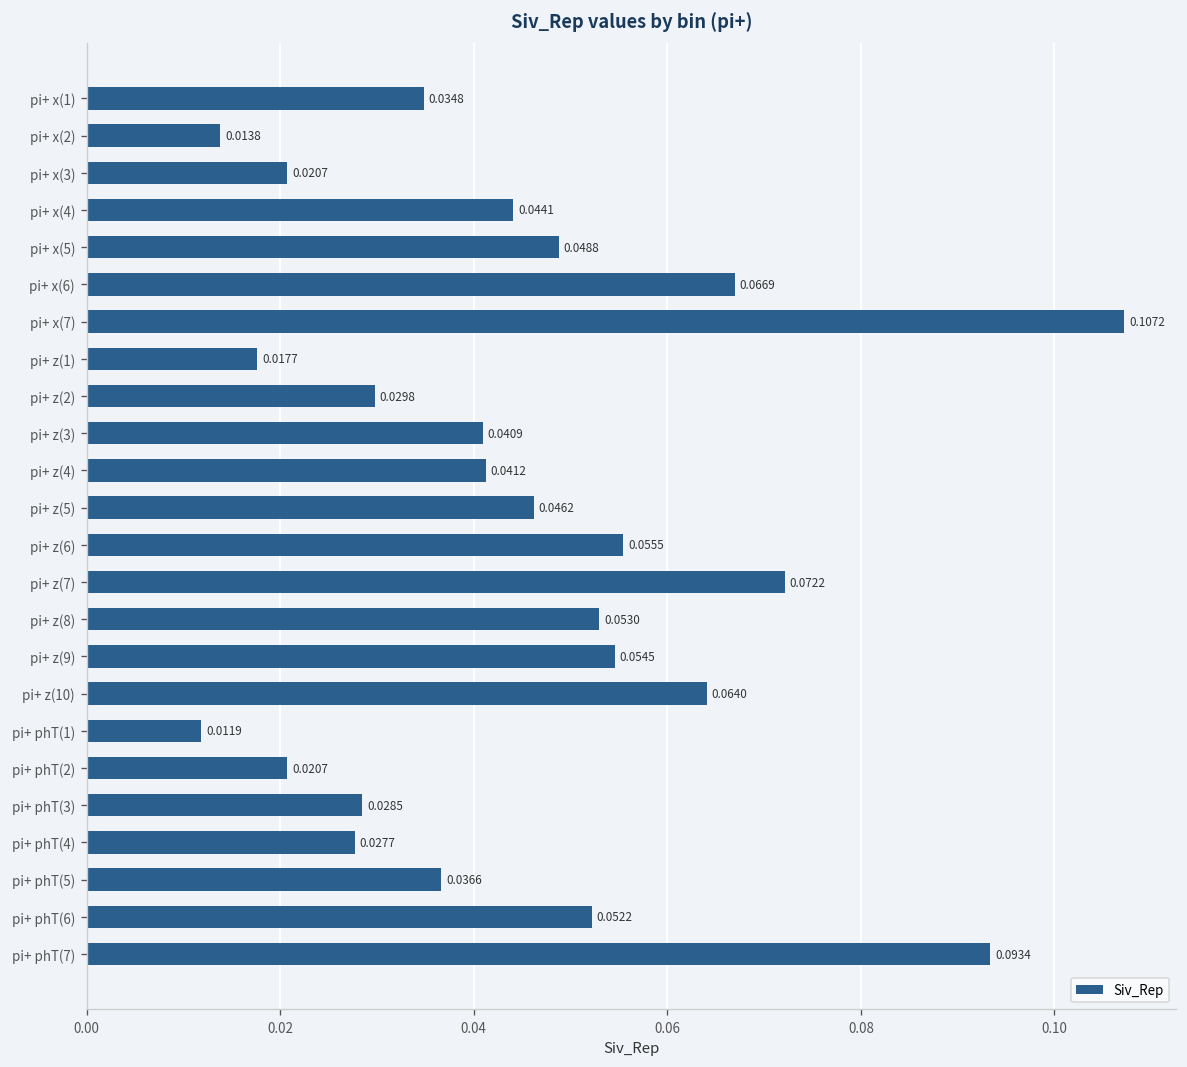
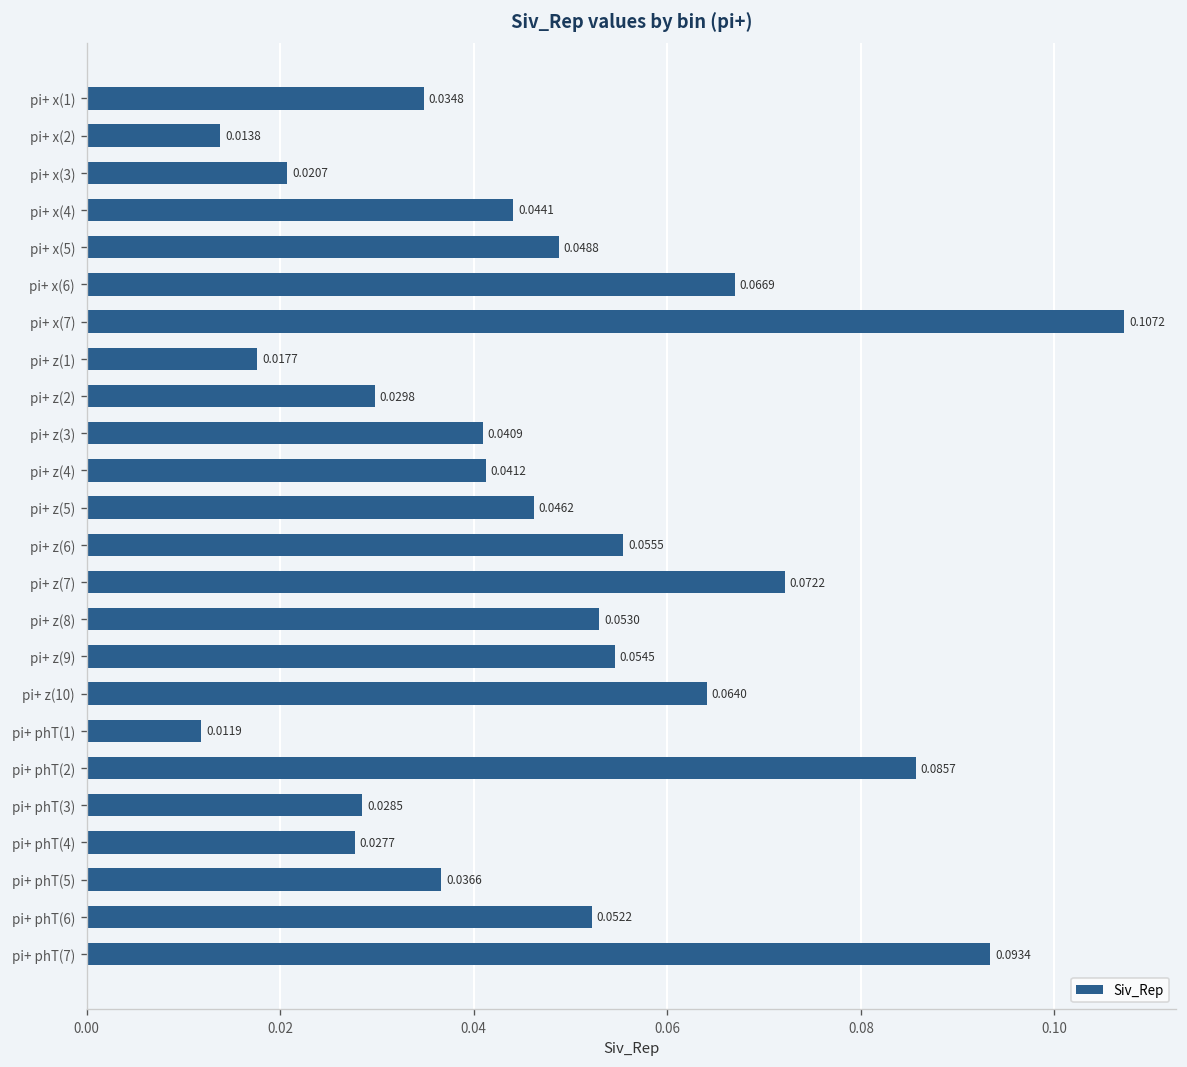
  {
    "pi+ x(1)": 0.0348,
    "pi+ x(2)": 0.0138,
    "pi+ x(3)": 0.0207,
    "pi+ x(4)": 0.0441,
    "pi+ x(5)": 0.0488,
    "pi+ x(6)": 0.0669,
    "pi+ x(7)": 0.1072,
    "pi+ z(1)": 0.0177,
    "pi+ z(2)": 0.0298,
    "pi+ z(3)": 0.0409,
    "pi+ z(4)": 0.0412,
    "pi+ z(5)": 0.0462,
    "pi+ z(6)": 0.0555,
    "pi+ z(7)": 0.0722,
    "pi+ z(8)": 0.0530,
    "pi+ z(9)": 0.0545,
    "pi+ z(10)": 0.0640,
    "pi+ phT(1)": 0.0119,
-   "pi+ phT(2)": 0.0207,
+   "pi+ phT(2)": 0.0857,
    "pi+ phT(3)": 0.0285,
    "pi+ phT(4)": 0.0277,
    "pi+ phT(5)": 0.0366,
    "pi+ phT(6)": 0.0522,
    "pi+ phT(7)": 0.0934
  }
